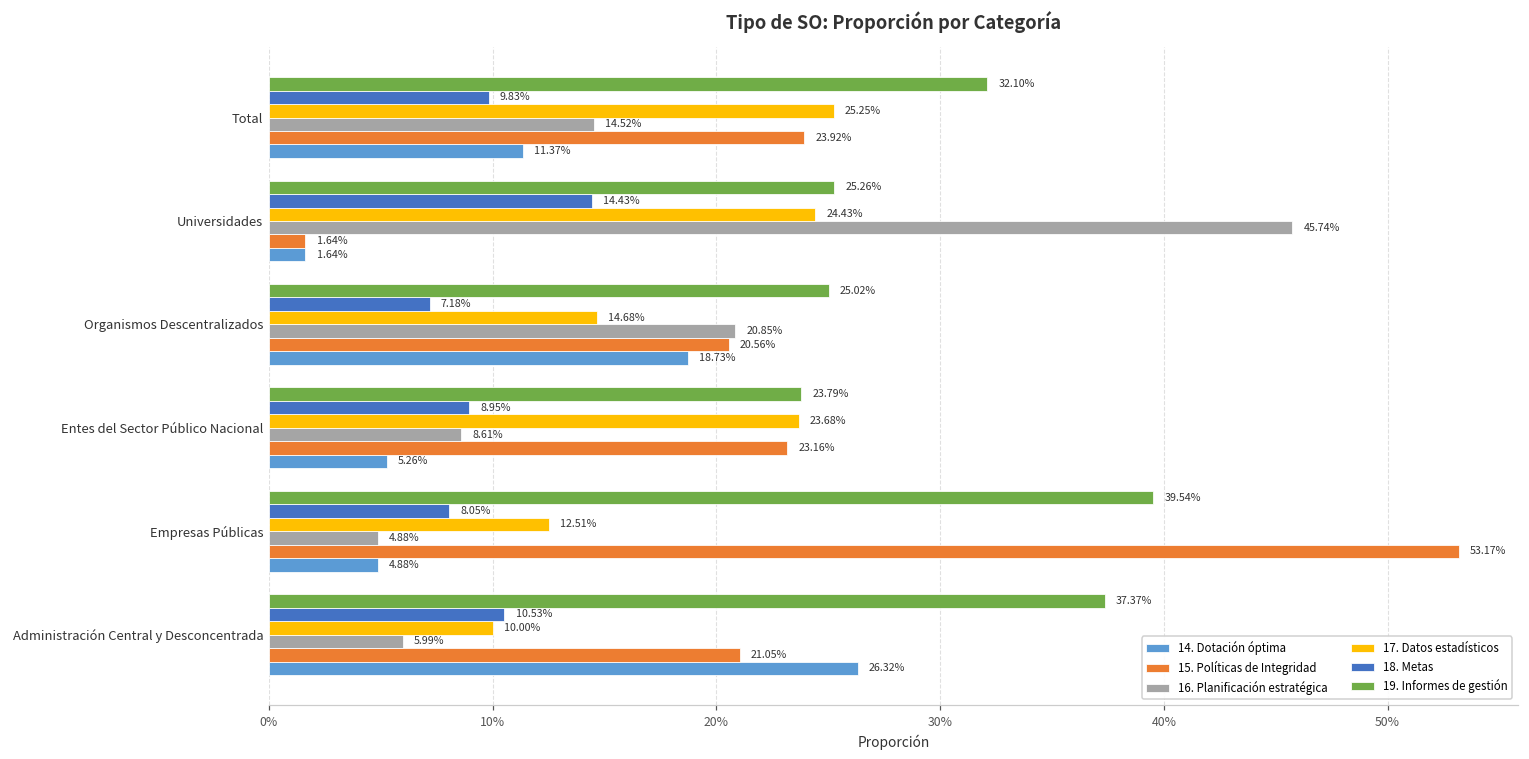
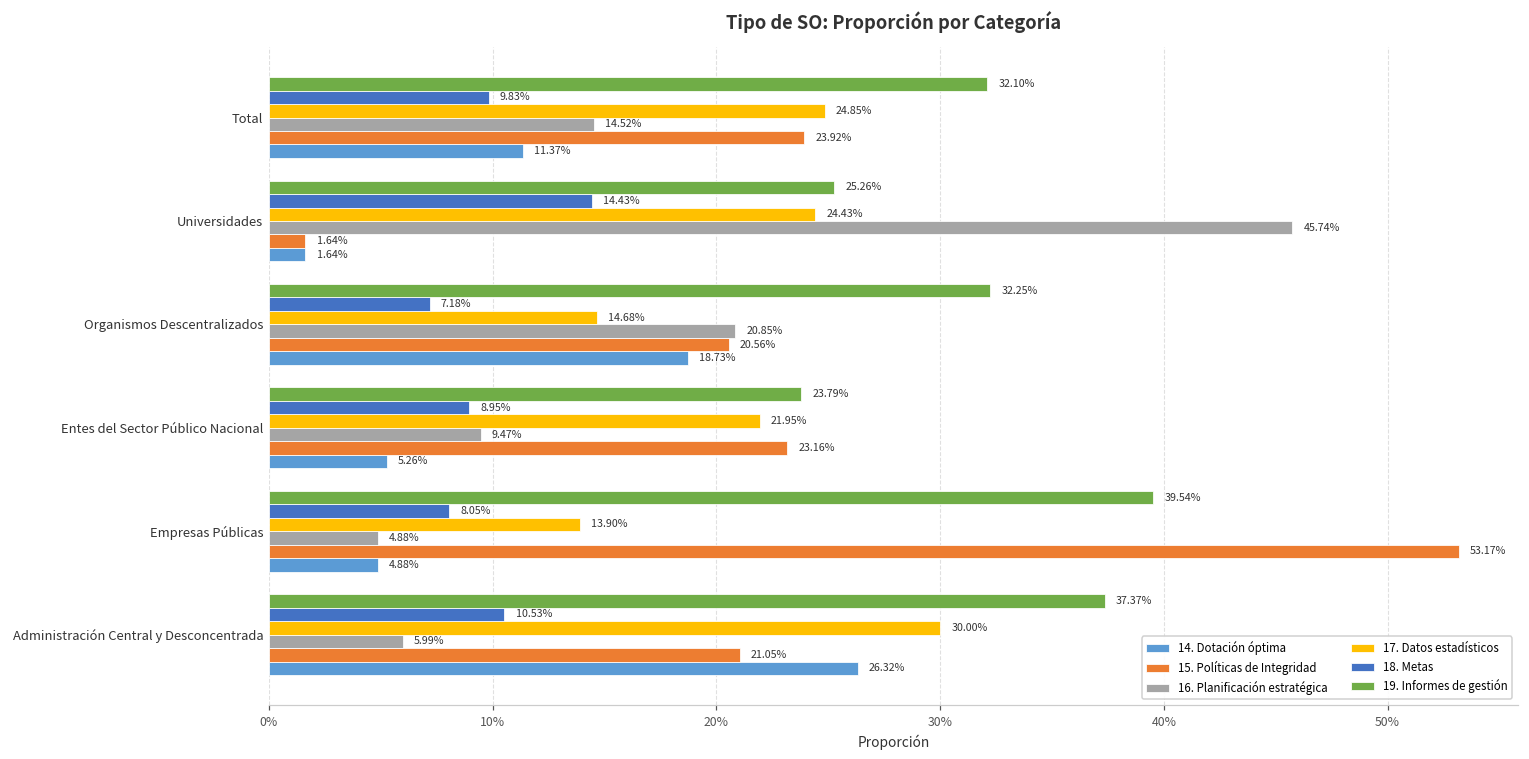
  {
    "15. Políticas de Integridad": {
      "Total": "23.92%",
      "Universidades": "1.64%",
      "Organismos Descentralizados": "20.56%",
      "Entes del Sector Público Nacional": "23.16%",
      "Empresas Públicas": "53.17%",
      "Administración Central y Desconcentrada": "21.05%"
    },
    "16. Planificación estratégica": {
      "Total": "14.52%",
      "Universidades": "45.74%",
      "Organismos Descentralizados": "20.85%",
-     "Entes del Sector Público Nacional": "8.61%",
+     "Entes del Sector Público Nacional": "9.47%",
      "Empresas Públicas": "4.88%",
      "Administración Central y Desconcentrada": "5.99%"
    },
    "17. Datos estadísticos": {
-     "Total": "25.25%",
+     "Total": "24.85%",
      "Universidades": "24.43%",
      "Organismos Descentralizados": "14.68%",
-     "Entes del Sector Público Nacional": "23.68%",
-     "Empresas Públicas": "12.51%",
-     "Administración Central y Desconcentrada": "10.00%"
+     "Entes del Sector Público Nacional": "21.95%",
+     "Empresas Públicas": "13.90%",
+     "Administración Central y Desconcentrada": "30.00%"
    },
    "19. Informes de gestión": {
      "Total": "32.10%",
      "Universidades": "25.26%",
-     "Organismos Descentralizados": "25.02%",
+     "Organismos Descentralizados": "32.25%",
      "Entes del Sector Público Nacional": "23.79%",
      "Empresas Públicas": "39.54%",
      "Administración Central y Desconcentrada": "37.37%"
    }
  }
